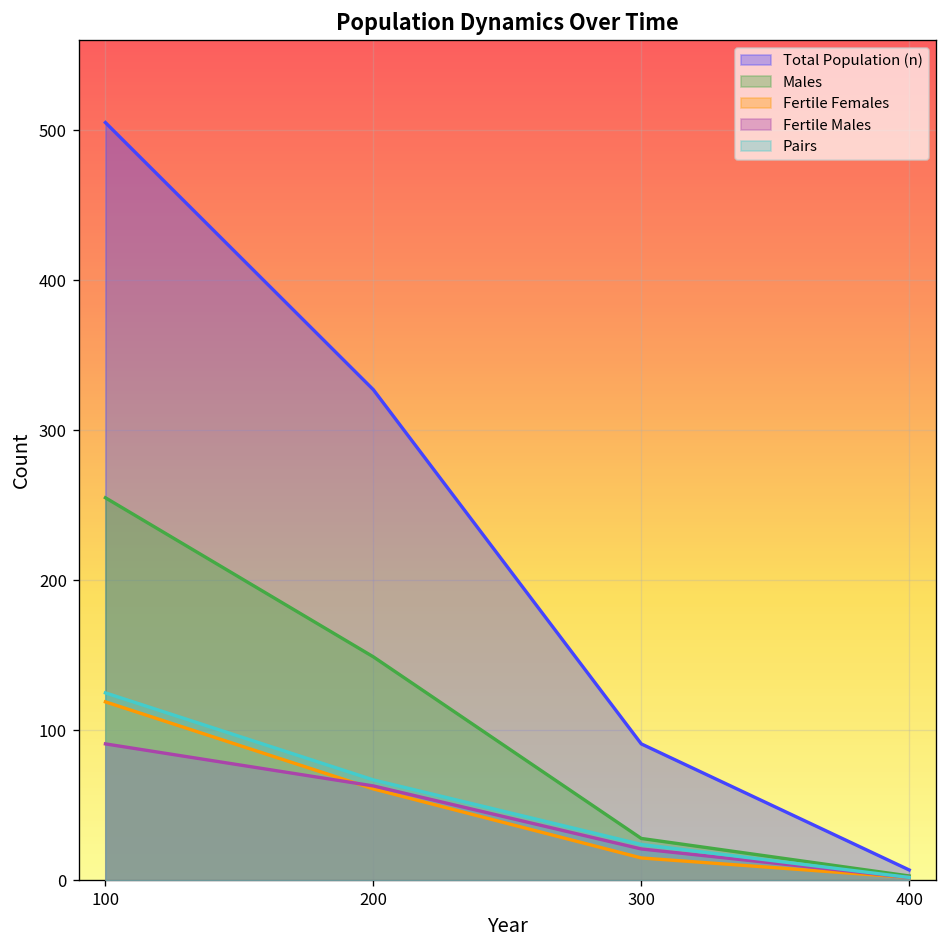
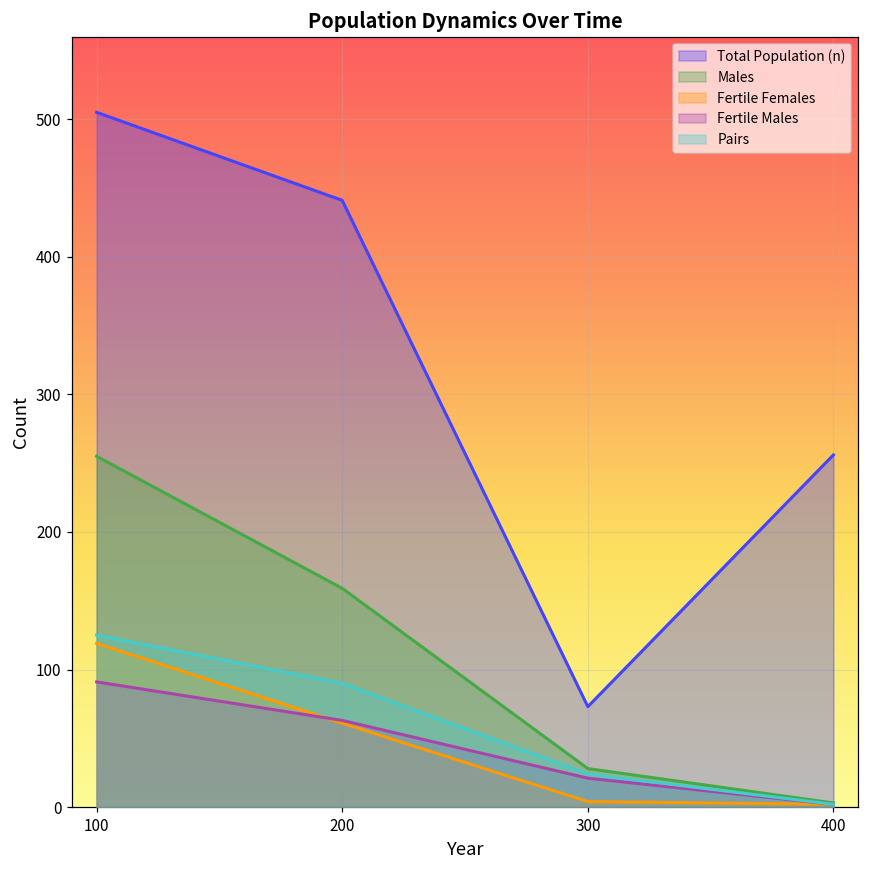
  {
    "Total Population (n)": {
      "100": 505,
-     "200": 327,
-     "300": 91,
-     "400": 7
+     "200": 441,
+     "300": 73,
+     "400": 256
    },
    "Males": {
      "100": 255,
-     "200": 149,
+     "200": 159,
      "300": 28
    },
    "Fertile Females": {
      "100": 119,
-     "300": 15
+     "300": 4
    },
    "Fertile Males": {
      "100": 91,
      "300": 21
    },
    "Pairs": {
      "100": 125,
-     "200": 67,
+     "200": 90,
      "300": 24
    }
  }
